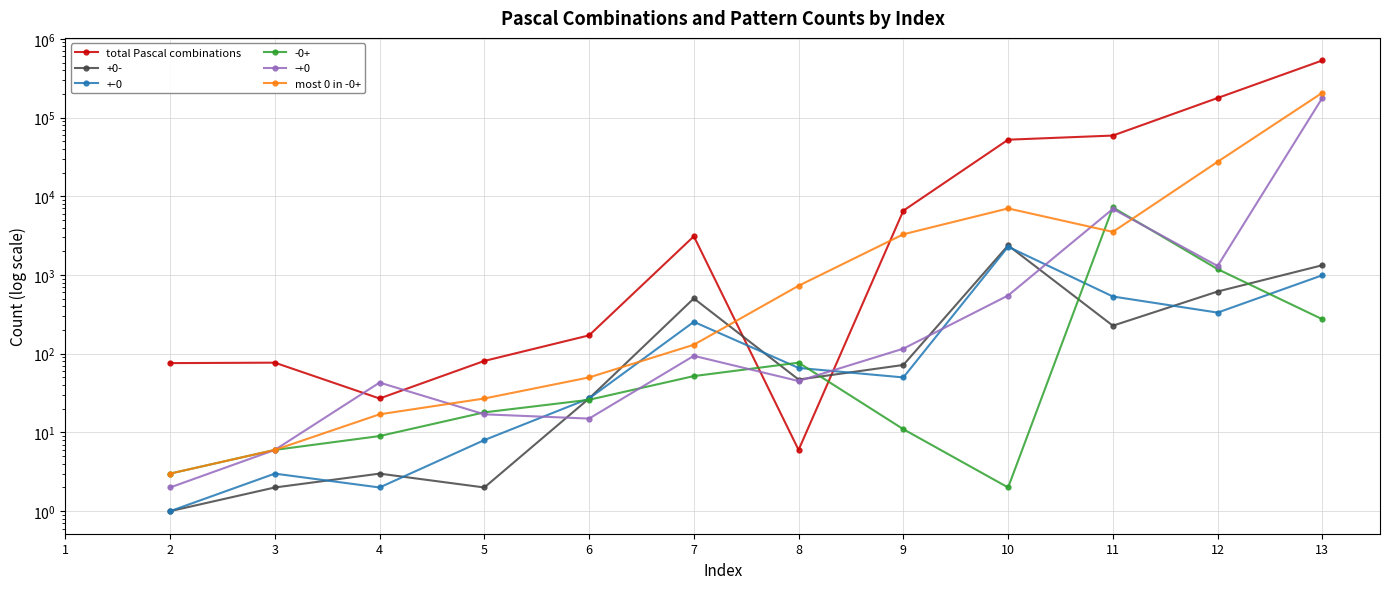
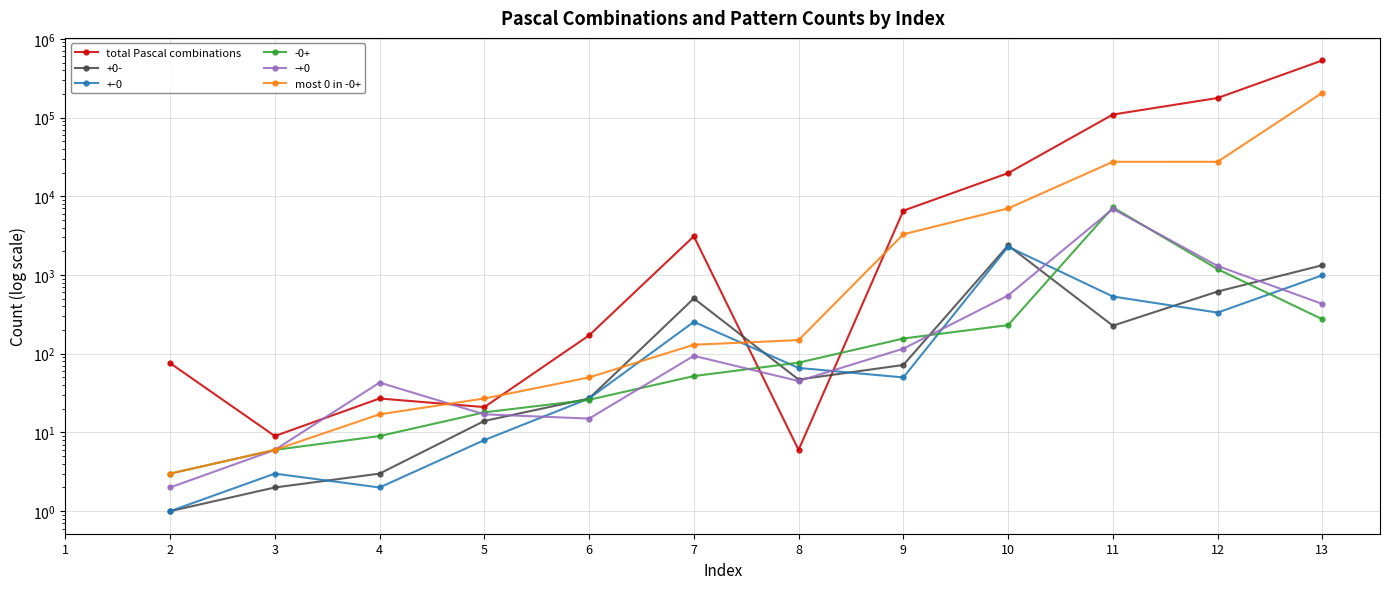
  {
    "total Pascal combinations": {
      "2": 80,
-     "3": 80,
+     "3": 9,
      "4": 27,
-     "5": 80,
+     "5": 21,
      "6": 170,
      "7": 3100,
      "8": 6,
      "9": 7000,
-     "10": 50000,
-     "11": 60000,
+     "10": 20000,
+     "11": 110000,
      "12": 180000,
      "13": 500000
    },
    "+0-": {
      "3": 2,
      "4": 3,
-     "5": 2,
+     "5": 14,
      "7": 500,
      "9": 70,
      "11": 230,
      "12": 600,
      "13": 1300
    },
    "+-0": {
      "3": 3,
      "4": 2,
      "5": 8,
      "7": 250,
      "8": 70,
      "9": 50,
      "11": 500,
      "12": 330,
      "13": 1000
    },
    "-0+": {
      "4": 9,
      "7": 50,
      "8": 80,
-     "9": 11,
-     "10": 2,
+     "9": 160,
+     "10": 230,
      "12": 1200,
      "13": 270
    },
    "-+0": {
      "2": 2,
      "4": 40,
      "6": 15,
      "7": 90,
      "9": 120,
      "10": 500,
      "12": 1300,
-     "13": 180000
+     "13": 400
    },
    "most 0 in -0+": {
      "4": 17,
      "5": 27,
      "6": 50,
      "7": 130,
-     "8": 700,
+     "8": 150,
      "9": 3300,
      "10": 7000,
-     "11": 4000,
+     "11": 27000,
      "12": 27000,
      "13": 210000
    }
  }
